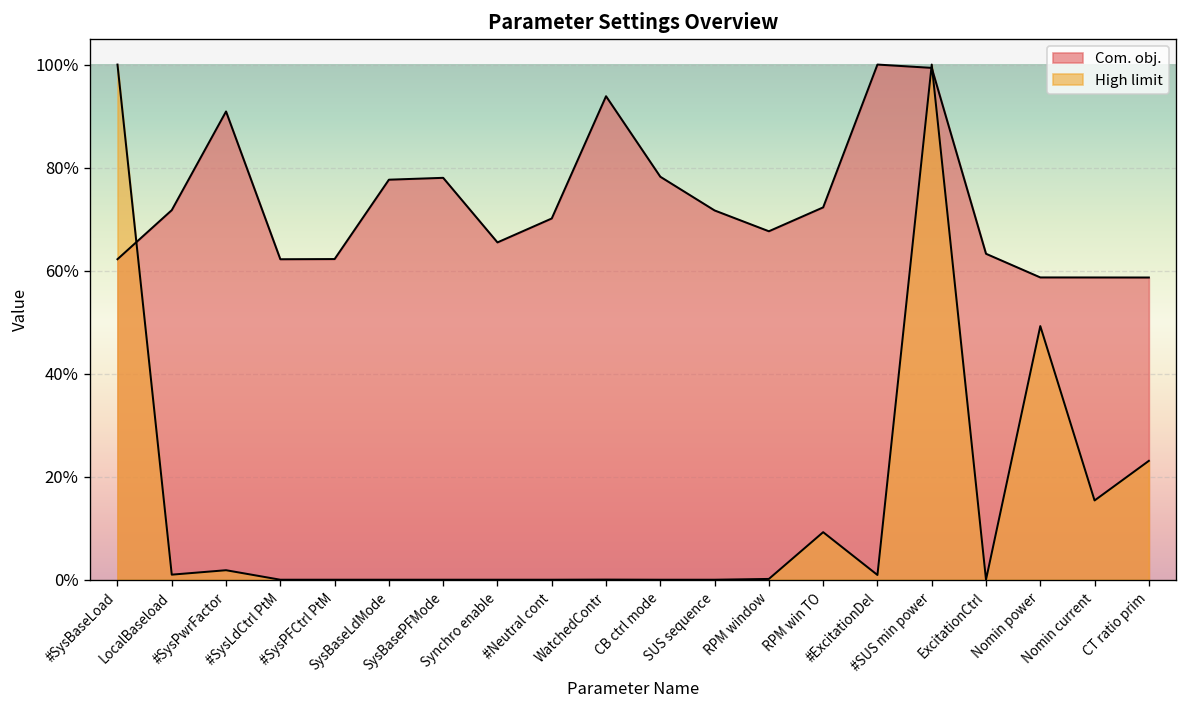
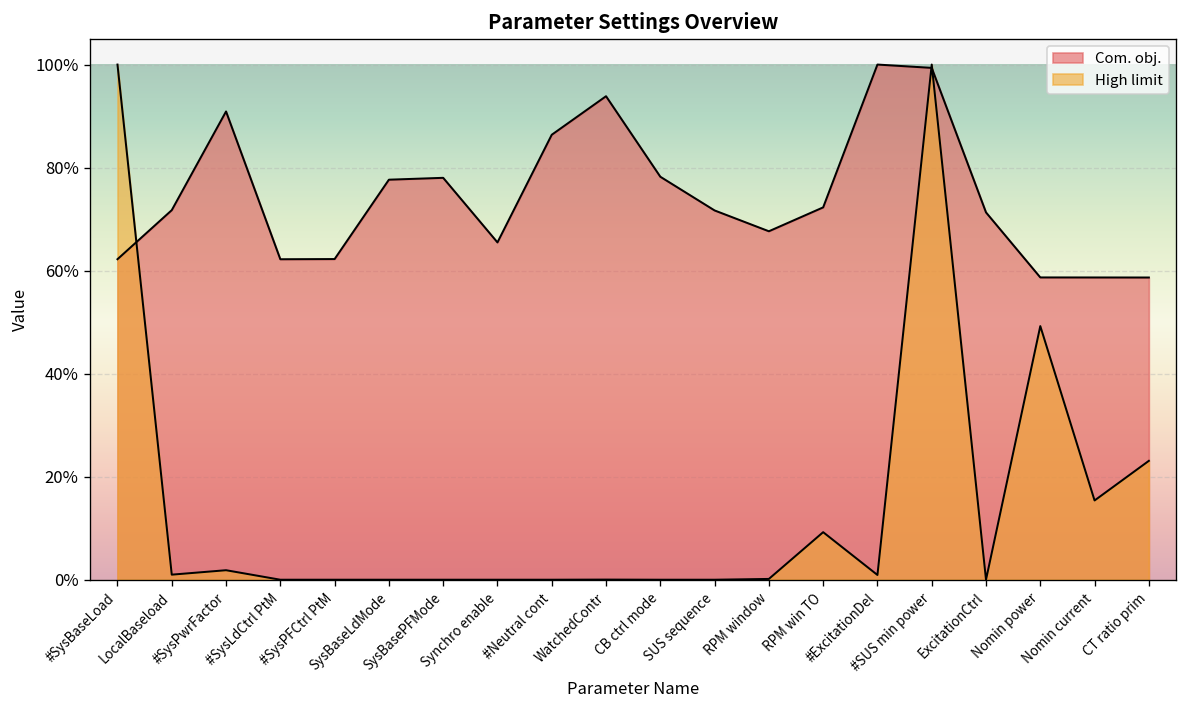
  {
    "Com. obj.": {
      "#SysBaseLoad": "62%",
      "LocalBaseload": "72%",
      "#SysPwrFactor": "91%",
      "#SysLdCtrl PtM": "62%",
      "#SysPFCtrl PtM": "62%",
      "SysBaseLdMode": "78%",
      "SysBasePFMode": "78%",
      "Synchro enable": "65%",
-     "#Neutral cont": "70%",
+     "#Neutral cont": "86%",
      "WatchedContr": "94%",
      "CB ctrl mode": "78%",
      "SUS sequence": "72%",
      "RPM window": "68%",
      "RPM win TO": "72%",
      "#ExcitationDel": "100%",
      "#SUS min power": "99%",
-     "ExcitationCtrl": "63%",
+     "ExcitationCtrl": "71%",
      "Nomin power": "59%",
      "Nomin current": "59%",
      "CT ratio prim": "59%"
    },
    "High limit": {
      "#SysBaseLoad": "100%",
      "LocalBaseload": "1%",
      "#SysPwrFactor": "2%",
      "#SysLdCtrl PtM": "0%",
      "#SysPFCtrl PtM": "0%",
      "SysBaseLdMode": "0%",
      "SysBasePFMode": "0%",
      "Synchro enable": "0%",
      "#Neutral cont": "0%",
      "WatchedContr": "0%",
      "CB ctrl mode": "0%",
      "SUS sequence": "0%",
      "RPM window": "0%",
      "RPM win TO": "9%",
      "#ExcitationDel": "1%",
      "#SUS min power": "100%",
      "ExcitationCtrl": "0%",
      "Nomin power": "49%",
      "Nomin current": "15%",
      "CT ratio prim": "23%"
    }
  }
